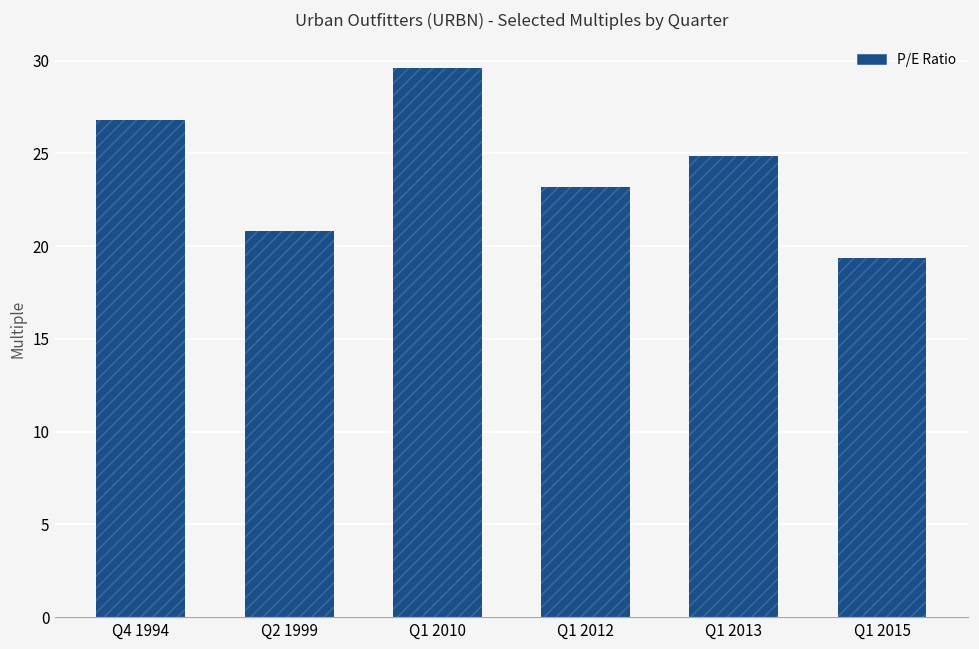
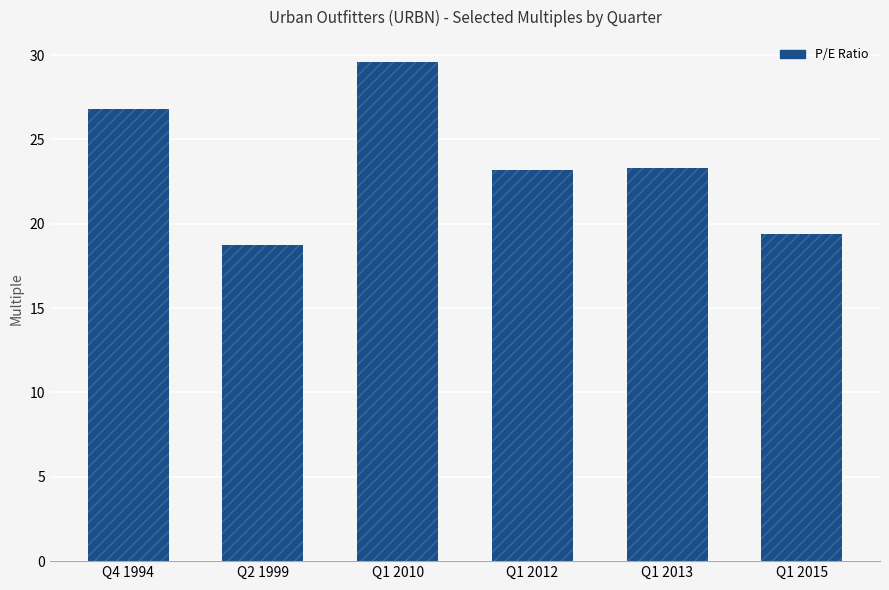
  {
    "Q4 1994": 26.8,
-   "Q2 1999": 20.8,
+   "Q2 1999": 18.7,
    "Q1 2010": 29.6,
    "Q1 2012": 23.2,
-   "Q1 2013": 24.8,
+   "Q1 2013": 23.3,
    "Q1 2015": 19.4
  }
